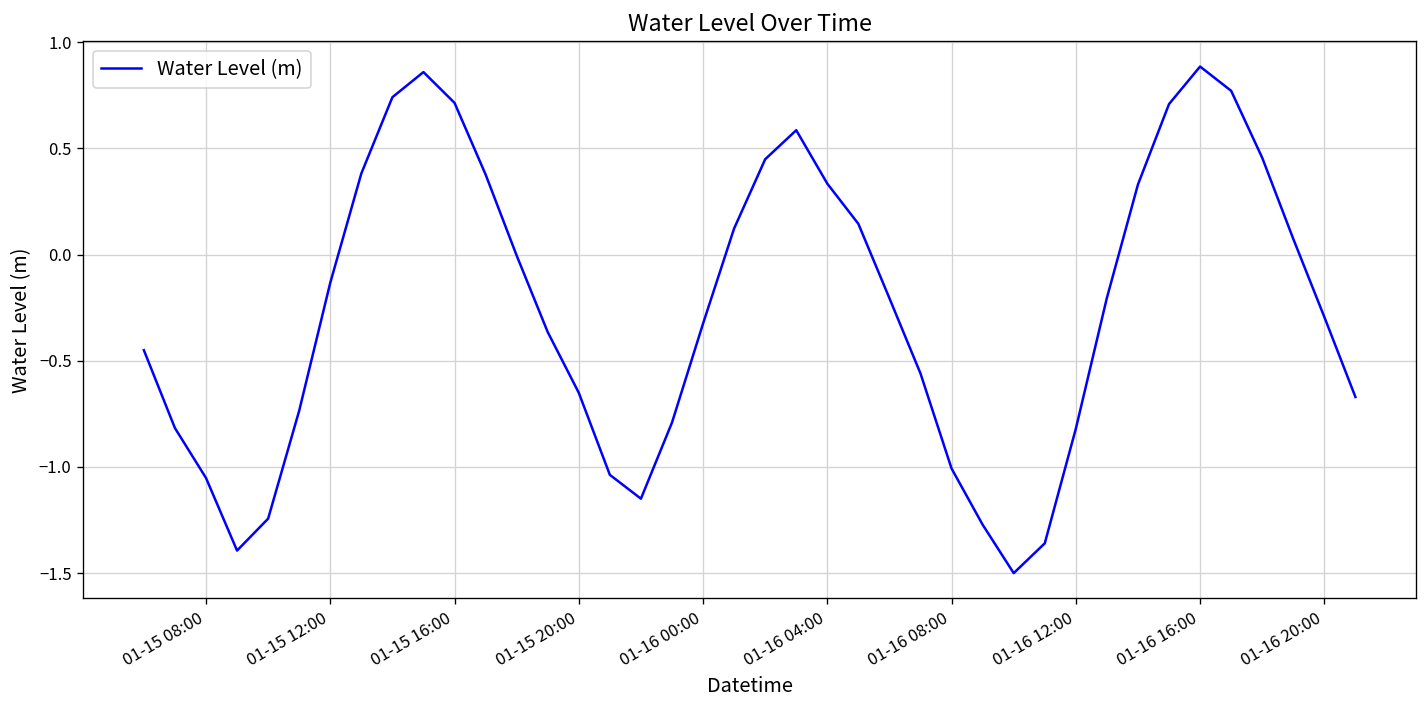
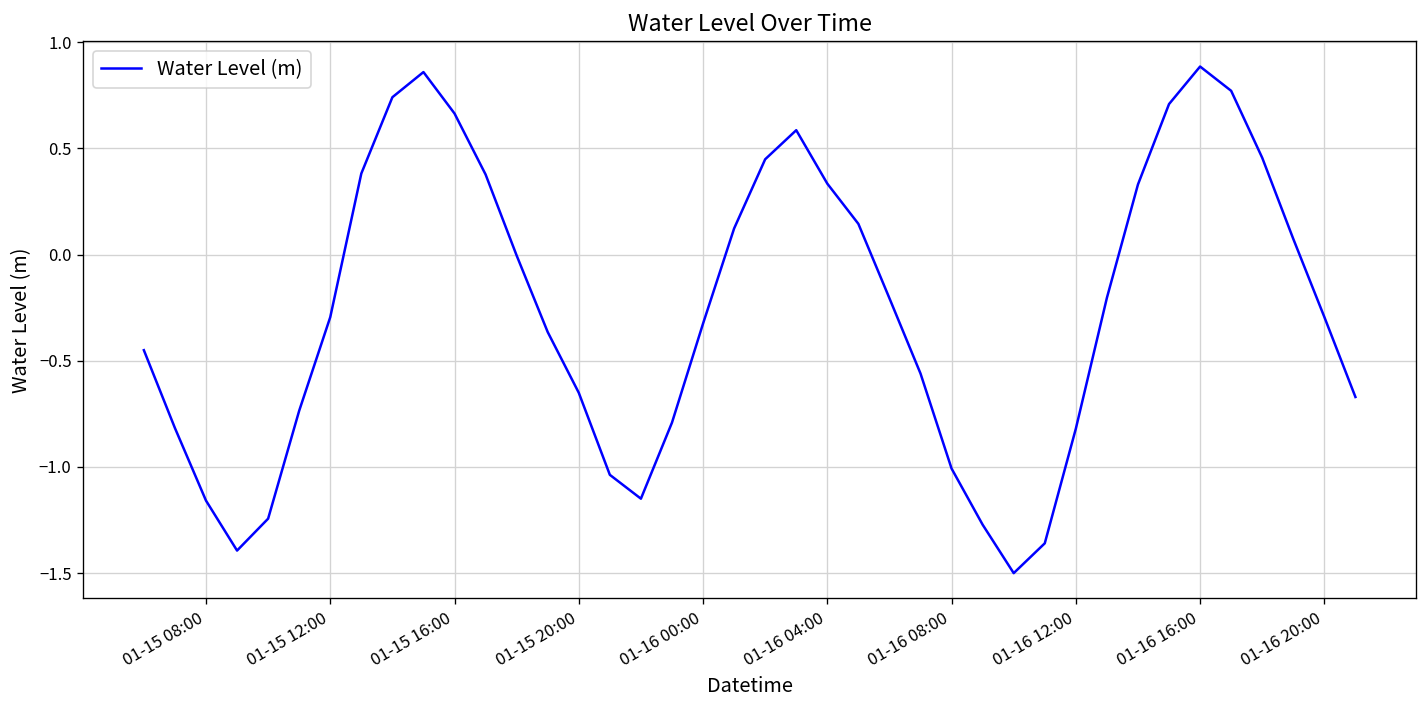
  {
-   "01-15 08:00": -1.05,
-   "01-15 12:00": -0.13,
-   "01-15 16:00": 0.71,
+   "01-15 08:00": -1.16,
+   "01-15 12:00": -0.29,
+   "01-15 16:00": 0.66,
    "01-15 20:00": -0.65,
    "01-16 00:00": -0.33,
    "01-16 04:00": 0.33,
    "01-16 08:00": -1.01,
    "01-16 12:00": -0.82,
    "01-16 16:00": 0.89,
    "01-16 20:00": -0.29
  }
